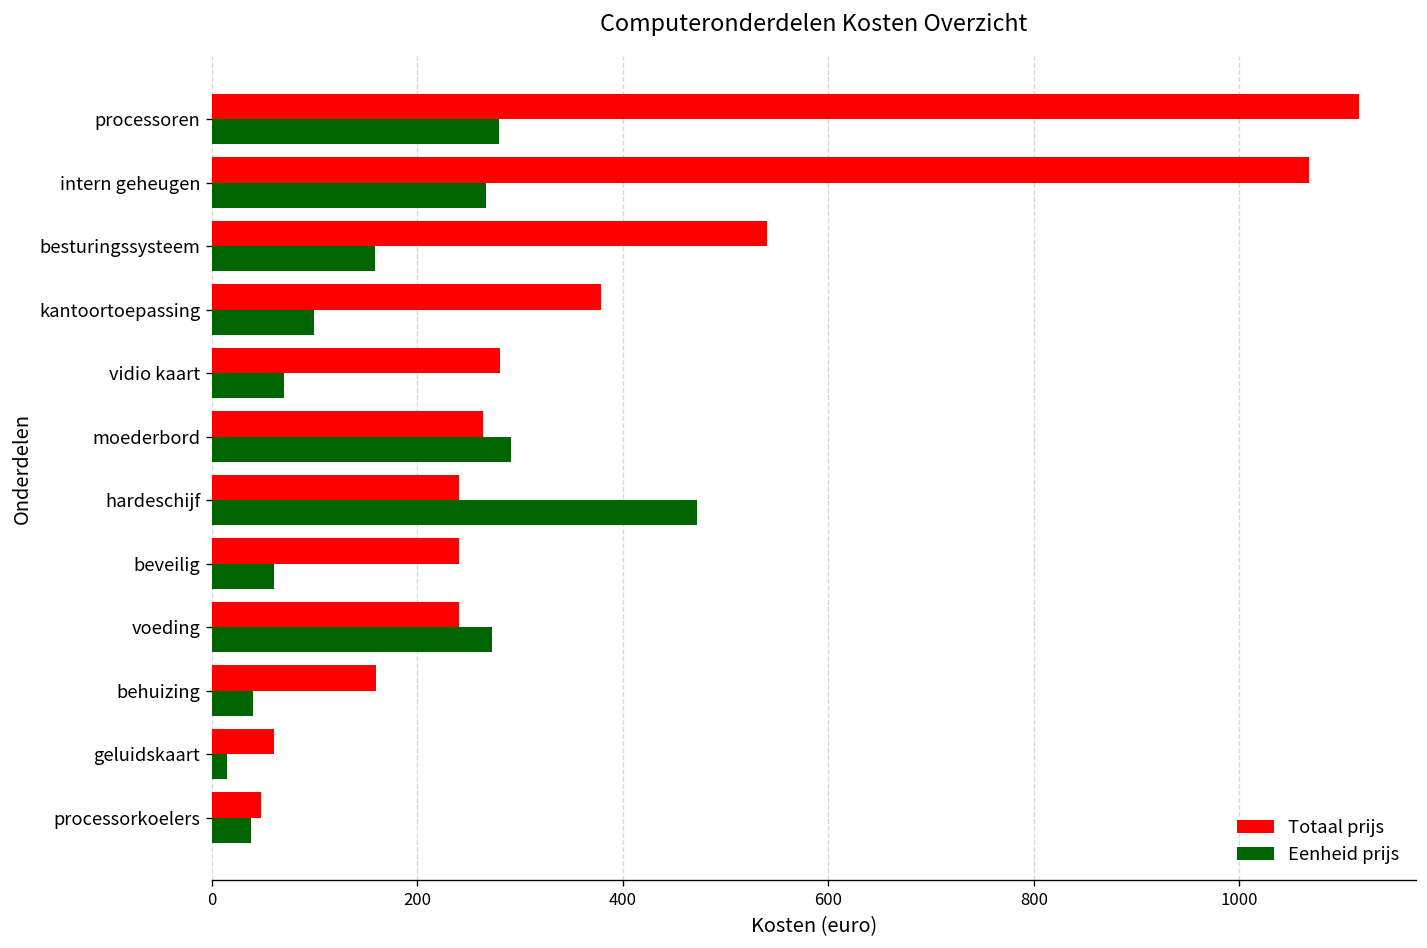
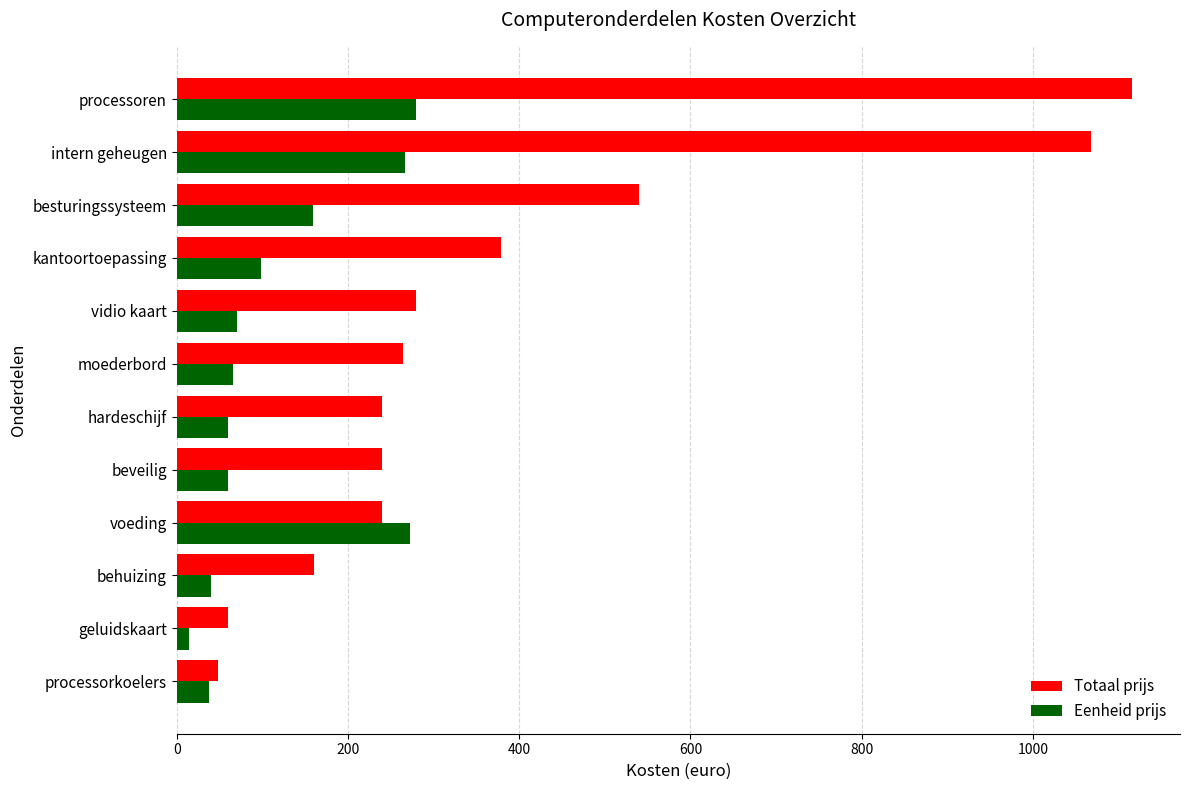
  {
    "Totaal prijs": {
      "processoren": 1120,
      "intern geheugen": 1070,
      "besturingssysteem": 540,
      "kantoortoepassing": 380,
      "vidio kaart": 280,
      "moederbord": 260,
      "hardeschijf": 240,
      "beveilig": 240,
      "voeding": 240,
      "behuizing": 160,
      "geluidskaart": 60,
      "processorkoelers": 50
    },
    "Eenheid prijs": {
      "processoren": 280,
      "intern geheugen": 270,
      "besturingssysteem": 160,
      "kantoortoepassing": 100,
      "vidio kaart": 70,
-     "moederbord": 290,
-     "hardeschijf": 470,
+     "moederbord": 70,
+     "hardeschijf": 60,
      "beveilig": 60,
      "voeding": 270,
      "behuizing": 40,
      "geluidskaart": 20,
      "processorkoelers": 40
    }
  }
